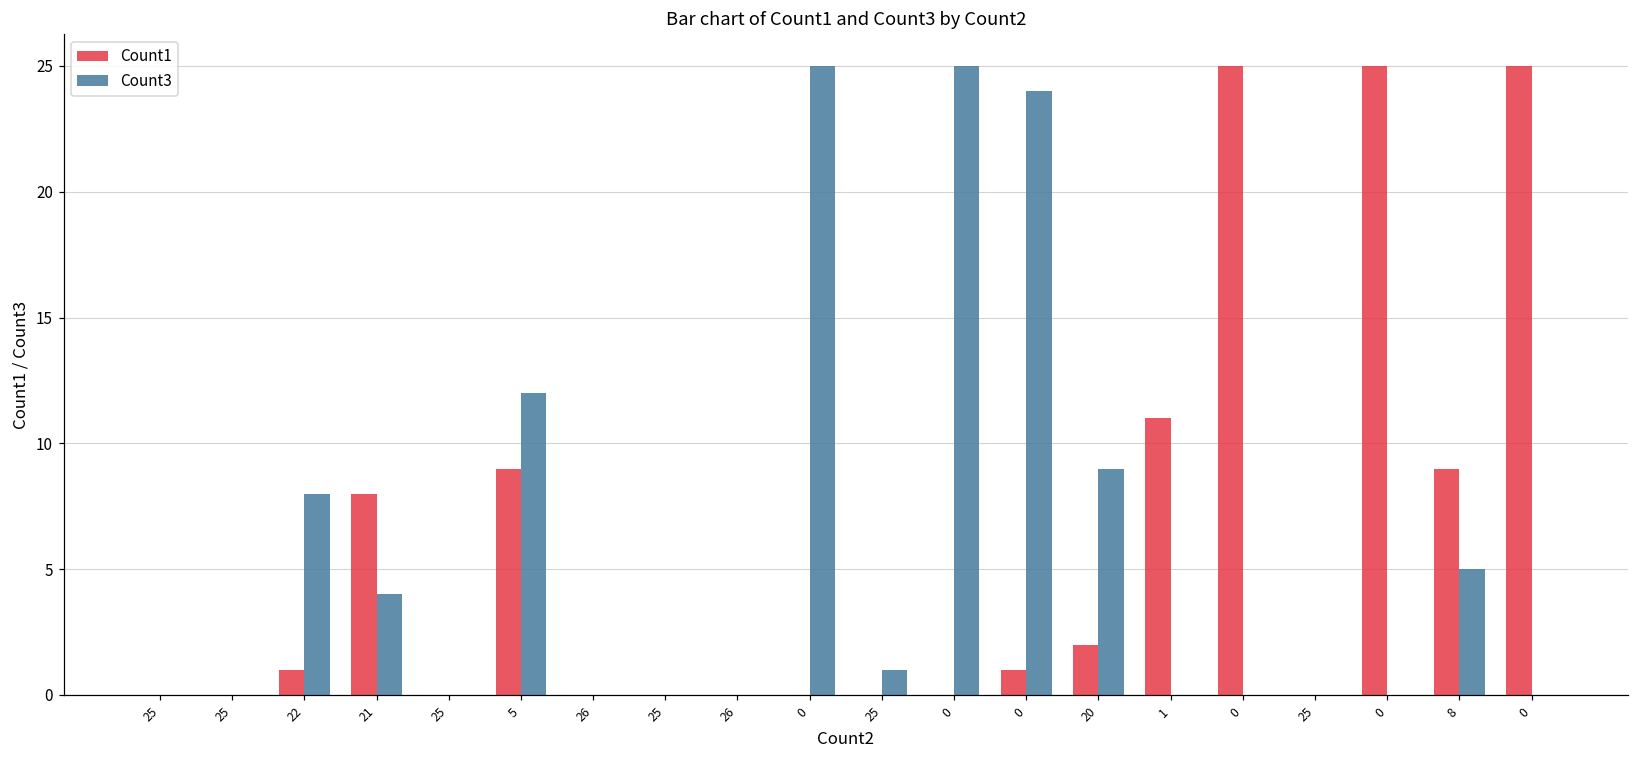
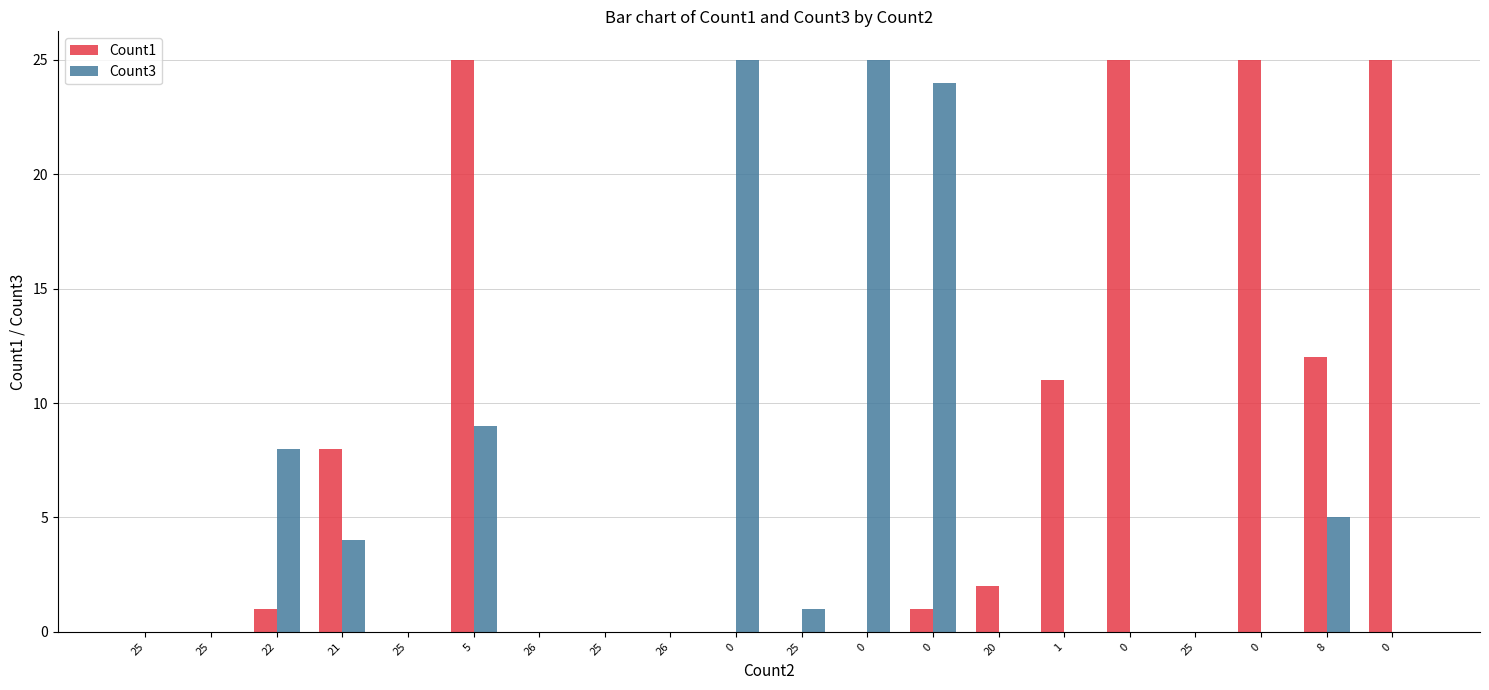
  {
    "Count1": {
      "22": 1,
      "21": 8,
-     "5": 9,
+     "5": 25,
      "20": 2,
      "1": 11,
-     "8": 9
+     "8": 12
    },
    "Count3": {
      "22": 8,
      "21": 4,
-     "5": 12,
-     "20": 9,
+     "5": 9,
+     "20": 0,
      "1": 0,
      "8": 5
    }
  }
